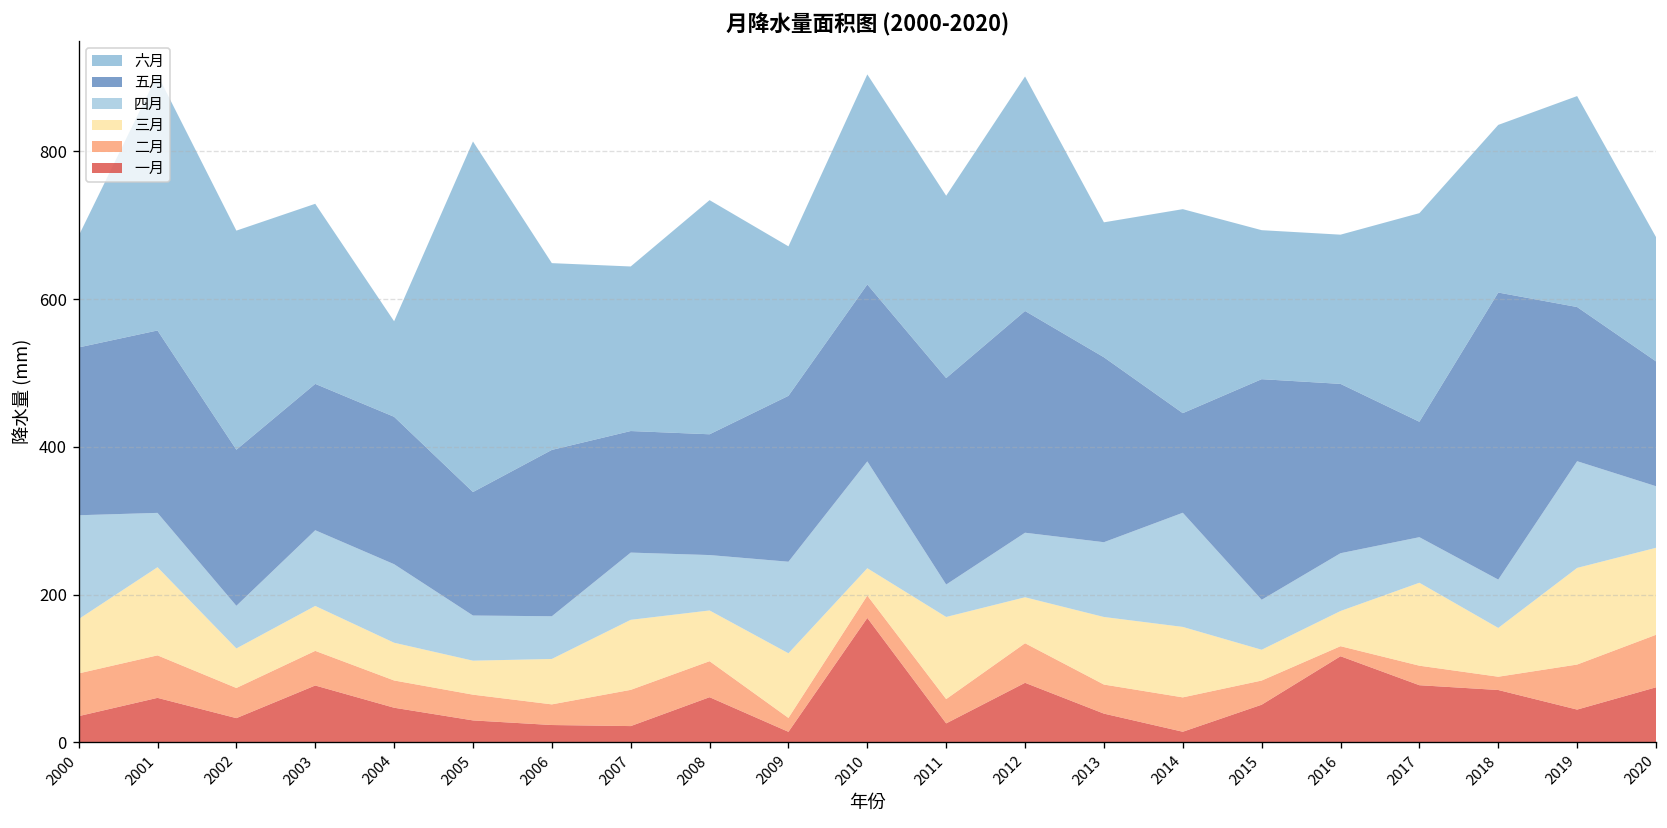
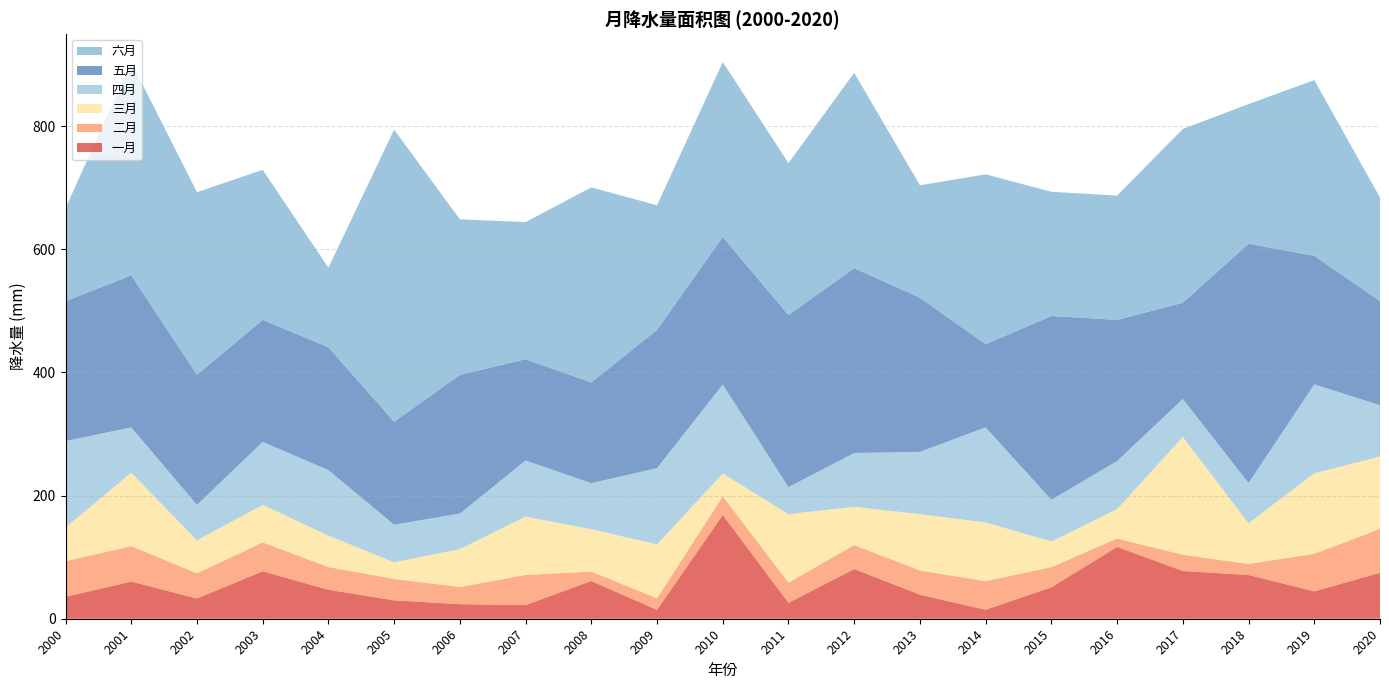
  {
    "一月": {
      "2000": 40,
      "2001": 60,
      "2002": 30,
      "2003": 80,
      "2004": 50,
      "2005": 30,
      "2006": 20,
      "2007": 20,
      "2008": 60,
      "2009": 10,
      "2010": 170,
      "2011": 30,
      "2012": 80,
      "2013": 40,
      "2014": 10,
      "2015": 50,
      "2016": 120,
      "2017": 80,
      "2018": 70,
      "2019": 40,
      "2020": 70
    },
    "二月": {
      "2000": 60,
      "2001": 60,
      "2002": 40,
      "2003": 50,
      "2004": 40,
      "2005": 30,
      "2006": 30,
      "2007": 50,
-     "2008": 50,
+     "2008": 20,
      "2009": 20,
      "2010": 30,
      "2011": 30,
-     "2012": 50,
+     "2012": 40,
      "2013": 40,
      "2014": 50,
      "2015": 30,
      "2016": 10,
      "2017": 30,
      "2018": 20,
      "2019": 60,
      "2020": 70
    },
    "三月": {
-     "2000": 70,
+     "2000": 50,
      "2001": 120,
      "2002": 50,
      "2003": 60,
      "2004": 50,
-     "2005": 50,
+     "2005": 30,
      "2006": 60,
      "2007": 90,
      "2008": 70,
      "2009": 90,
      "2010": 40,
      "2011": 110,
      "2012": 60,
      "2013": 90,
      "2014": 100,
      "2015": 40,
      "2016": 50,
-     "2017": 110,
+     "2017": 190,
      "2018": 70,
      "2019": 130,
      "2020": 120
    },
    "五月": {
      "2000": 230,
      "2001": 250,
      "2002": 210,
      "2003": 200,
      "2004": 200,
      "2005": 170,
      "2006": 230,
      "2007": 160,
      "2008": 160,
      "2009": 220,
      "2010": 240,
      "2011": 280,
      "2012": 300,
      "2013": 250,
      "2014": 130,
      "2015": 300,
      "2016": 230,
      "2017": 160,
      "2018": 390,
      "2019": 210,
      "2020": 170
    }
  }
